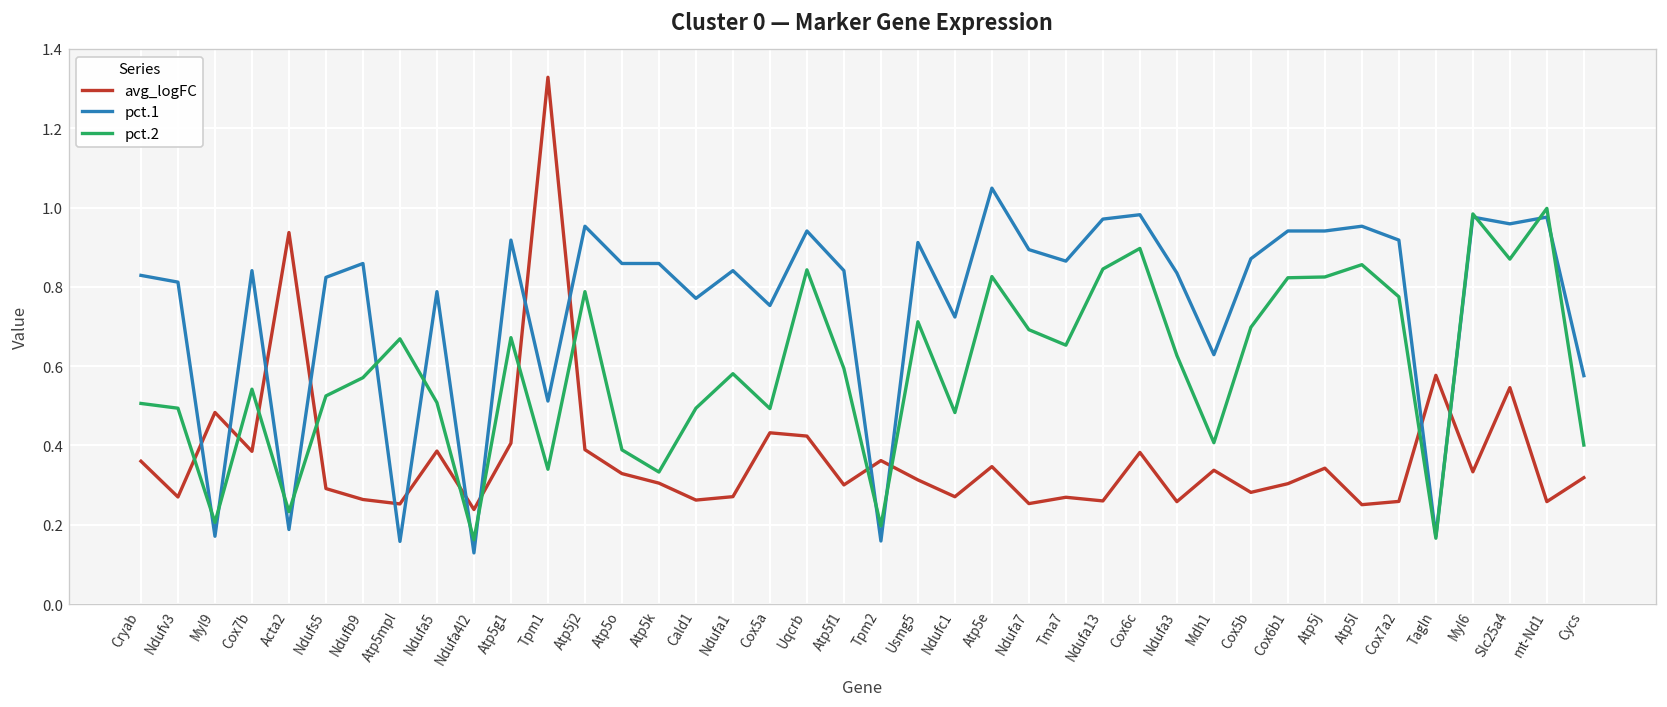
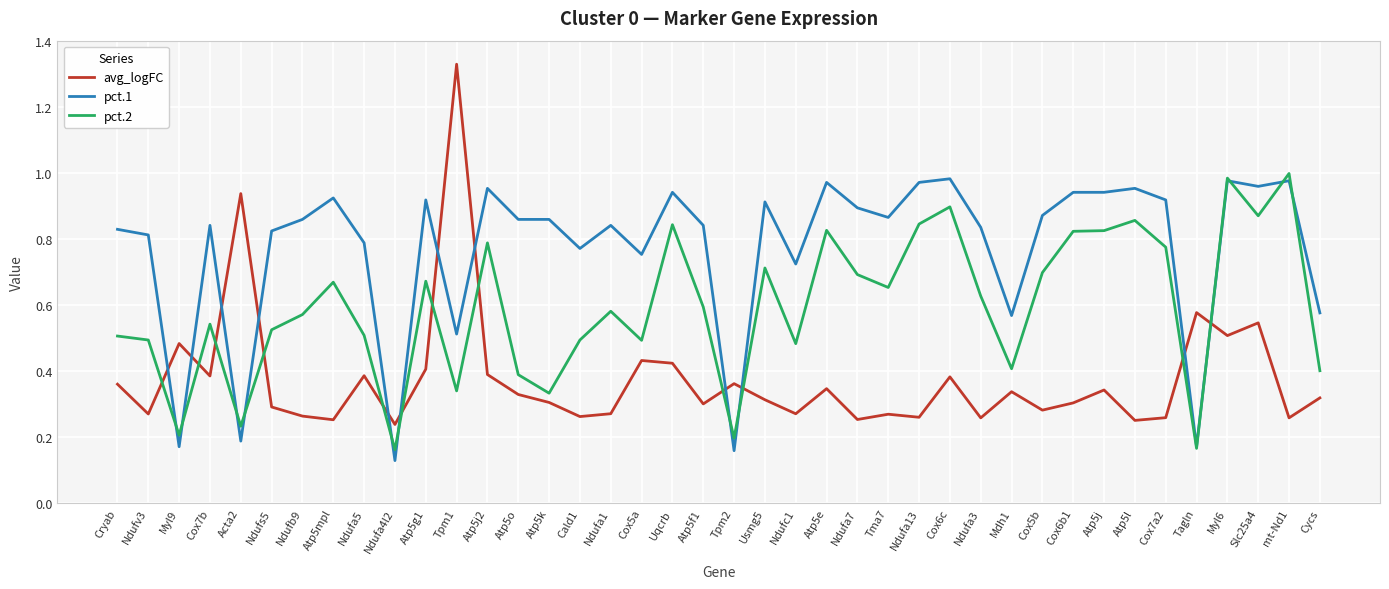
  {
    "avg_logFC": {
      "Cryab": 0.36,
      "Ndufv3": 0.27,
      "Myl9": 0.48,
      "Cox7b": 0.39,
      "Acta2": 0.94,
      "Ndufs5": 0.29,
      "Ndufb9": 0.26,
      "Atp5mpl": 0.25,
      "Ndufa5": 0.39,
      "Ndufa4l2": 0.24,
      "Atp5g1": 0.41,
      "Tpm1": 1.33,
      "Atp5j2": 0.39,
      "Atp5o": 0.33,
      "Atp5k": 0.30,
      "Cald1": 0.26,
      "Ndufa1": 0.27,
      "Cox5a": 0.43,
      "Uqcrb": 0.42,
      "Atp5f1": 0.30,
      "Tpm2": 0.36,
      "Usmg5": 0.31,
      "Ndufc1": 0.27,
      "Atp5e": 0.35,
      "Ndufa7": 0.25,
      "Tma7": 0.27,
      "Ndufa13": 0.26,
      "Cox6c": 0.38,
      "Ndufa3": 0.26,
      "Mdh1": 0.34,
      "Cox5b": 0.28,
      "Cox6b1": 0.30,
      "Atp5j": 0.34,
      "Atp5l": 0.25,
      "Cox7a2": 0.26,
      "Tagln": 0.58,
-     "Myl6": 0.33,
+     "Myl6": 0.51,
      "Slc25a4": 0.55,
      "mt-Nd1": 0.26,
      "Cycs": 0.32
    },
    "pct.1": {
      "Cryab": 0.83,
      "Ndufv3": 0.81,
      "Myl9": 0.17,
      "Cox7b": 0.84,
      "Acta2": 0.19,
      "Ndufs5": 0.82,
      "Ndufb9": 0.86,
-     "Atp5mpl": 0.16,
+     "Atp5mpl": 0.92,
      "Ndufa5": 0.79,
      "Ndufa4l2": 0.13,
      "Atp5g1": 0.92,
      "Tpm1": 0.51,
      "Atp5j2": 0.95,
      "Atp5o": 0.86,
      "Atp5k": 0.86,
      "Cald1": 0.77,
      "Ndufa1": 0.84,
      "Cox5a": 0.75,
      "Uqcrb": 0.94,
      "Atp5f1": 0.84,
      "Tpm2": 0.16,
      "Usmg5": 0.91,
      "Ndufc1": 0.72,
-     "Atp5e": 1.05,
+     "Atp5e": 0.97,
      "Ndufa7": 0.89,
      "Tma7": 0.87,
      "Ndufa13": 0.97,
      "Cox6c": 0.98,
      "Ndufa3": 0.84,
-     "Mdh1": 0.63,
+     "Mdh1": 0.57,
      "Cox5b": 0.87,
      "Cox6b1": 0.94,
      "Atp5j": 0.94,
      "Atp5l": 0.95,
      "Cox7a2": 0.92,
      "Myl6": 0.98,
      "Slc25a4": 0.96,
      "mt-Nd1": 0.98,
      "Cycs": 0.58
    },
    "pct.2": {
      "Cryab": 0.51,
      "Ndufv3": 0.49,
      "Myl9": 0.21,
      "Cox7b": 0.54,
      "Acta2": 0.23,
      "Ndufs5": 0.53,
      "Ndufb9": 0.57,
      "Atp5mpl": 0.67,
      "Ndufa5": 0.51,
      "Ndufa4l2": 0.16,
      "Atp5g1": 0.67,
      "Tpm1": 0.34,
      "Atp5j2": 0.79,
      "Atp5o": 0.39,
      "Atp5k": 0.33,
      "Cald1": 0.49,
      "Ndufa1": 0.58,
      "Cox5a": 0.49,
      "Uqcrb": 0.84,
      "Atp5f1": 0.59,
      "Tpm2": 0.20,
      "Usmg5": 0.71,
      "Ndufc1": 0.48,
      "Atp5e": 0.83,
      "Ndufa7": 0.69,
      "Tma7": 0.65,
      "Ndufa13": 0.85,
      "Cox6c": 0.90,
      "Ndufa3": 0.63,
      "Mdh1": 0.41,
      "Cox5b": 0.70,
      "Cox6b1": 0.82,
      "Atp5j": 0.83,
      "Atp5l": 0.86,
      "Cox7a2": 0.78,
      "Myl6": 0.98,
      "Slc25a4": 0.87,
      "mt-Nd1": 1.00,
      "Cycs": 0.40
    }
  }
